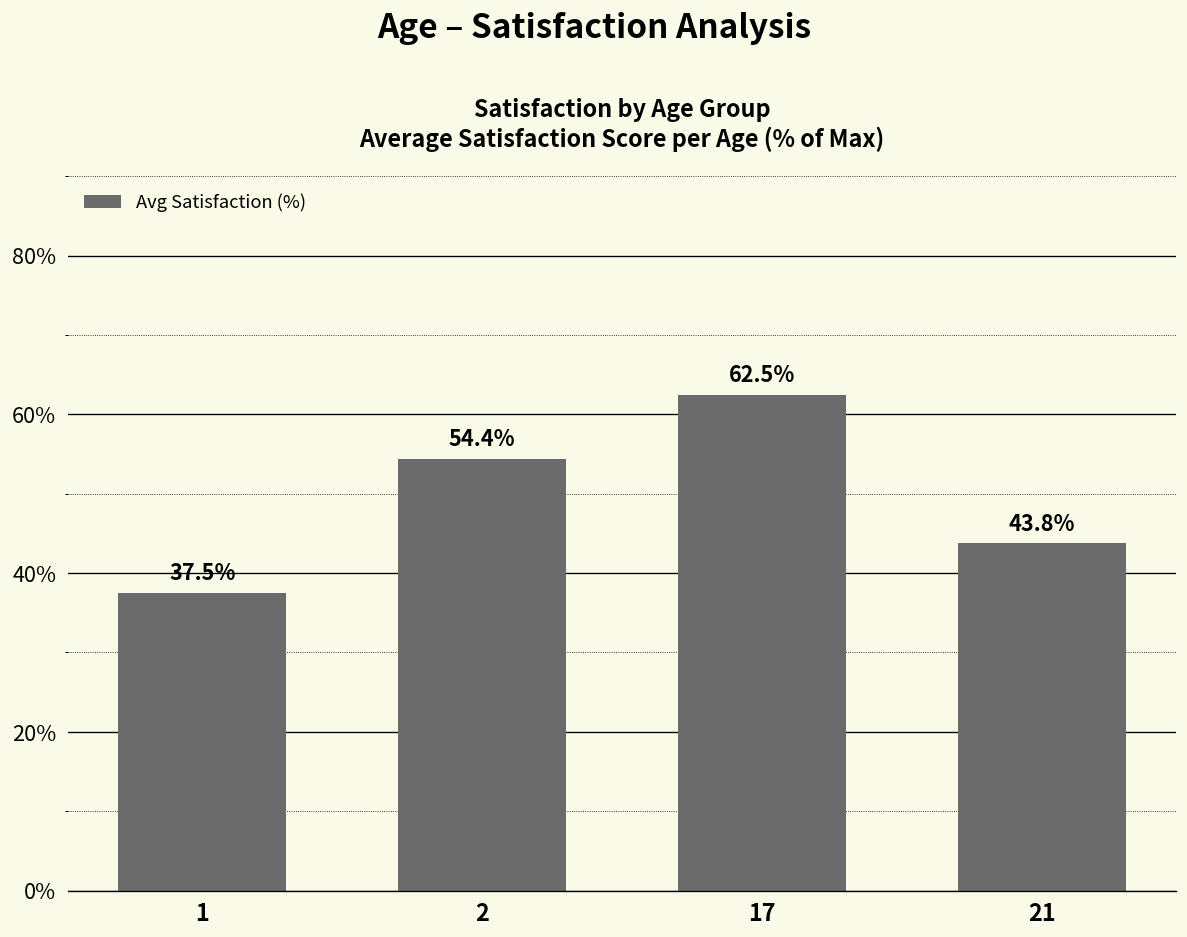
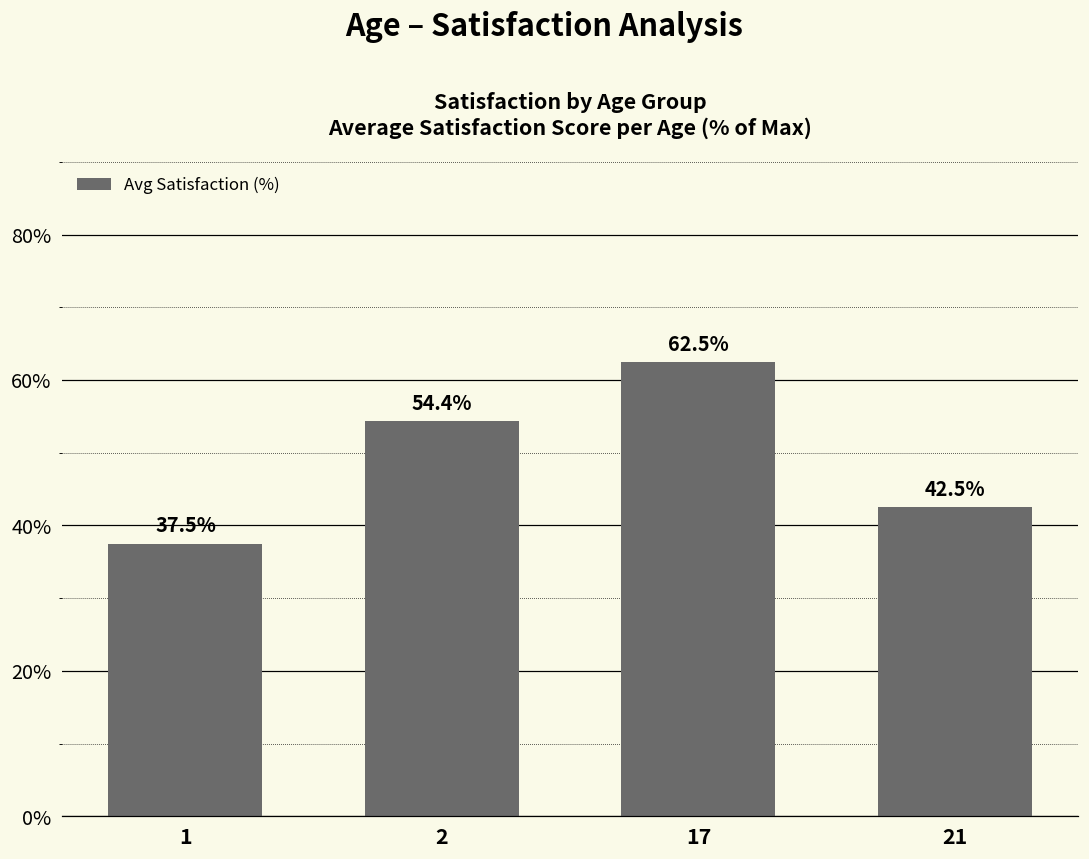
  {
    "1": "37.5%",
    "2": "54.4%",
    "17": "62.5%",
-   "21": "43.8%"
+   "21": "42.5%"
  }
